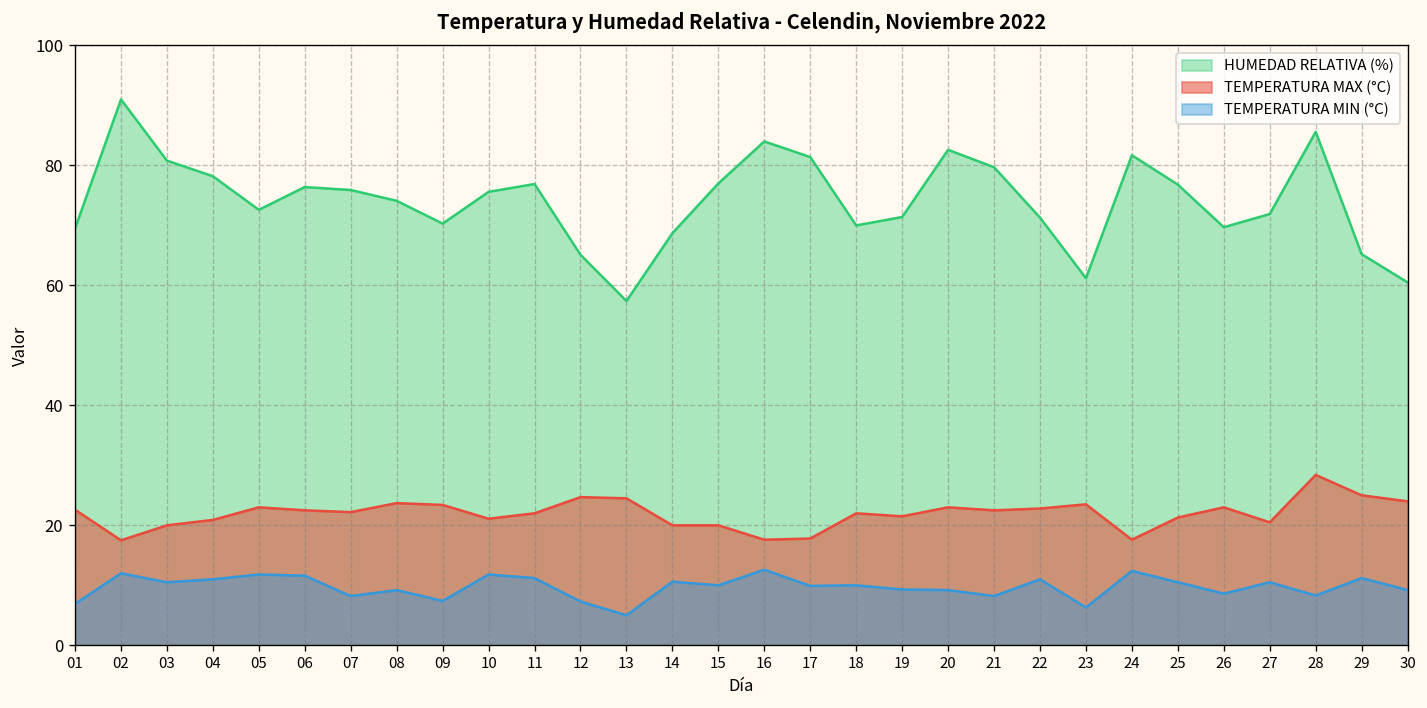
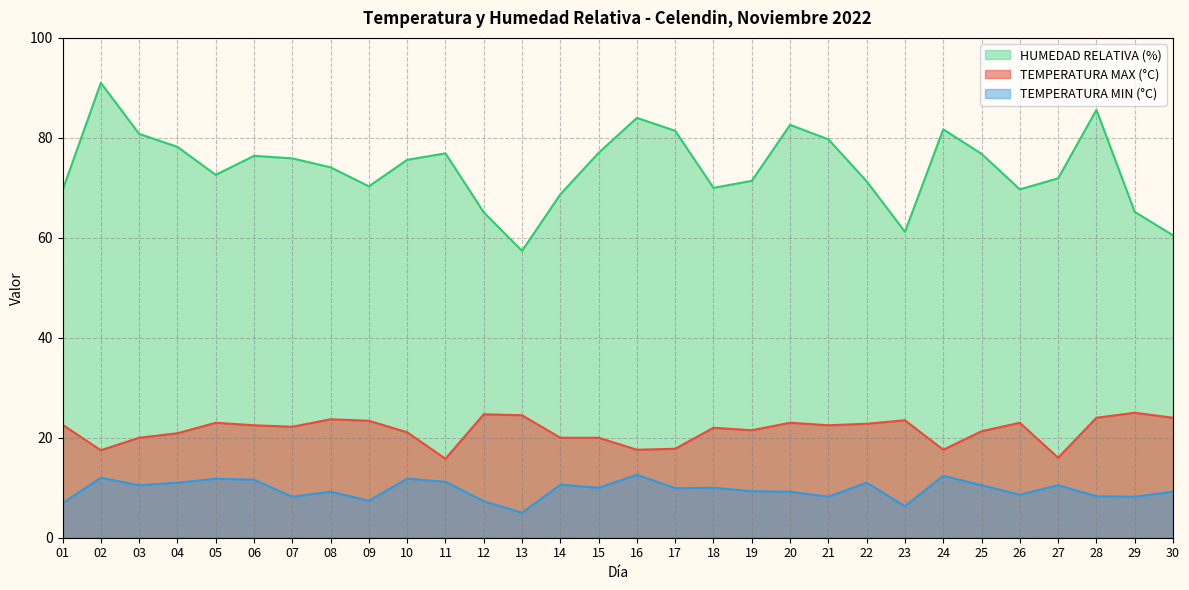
  {
    "HUMEDAD RELATIVA (%)": {
      "01": 70,
      "02": 91,
      "03": 81,
      "04": 78,
      "05": 73,
      "06": 76,
      "07": 76,
      "08": 74,
      "09": 70,
      "10": 76,
      "11": 77,
      "12": 65,
      "13": 57,
      "14": 69,
      "15": 77,
      "16": 84,
      "17": 81,
      "18": 70,
      "19": 71,
      "20": 83,
      "21": 80,
      "22": 71,
      "23": 61,
      "24": 82,
      "25": 77,
      "26": 70,
      "27": 72,
      "28": 86,
      "29": 65,
      "30": 61
    },
    "TEMPERATURA MAX (°C)": {
      "01": 23,
      "02": 18,
      "03": 20,
      "04": 21,
      "05": 23,
      "06": 23,
      "07": 22,
      "08": 24,
      "09": 23,
      "10": 21,
-     "11": 22,
+     "11": 16,
      "12": 25,
      "13": 25,
      "14": 20,
      "15": 20,
      "16": 18,
      "17": 18,
      "18": 22,
      "19": 22,
      "20": 23,
      "21": 23,
      "22": 23,
      "23": 24,
      "24": 18,
      "25": 21,
      "26": 23,
-     "27": 21,
-     "28": 28,
+     "27": 16,
+     "28": 24,
      "29": 25,
      "30": 24
    },
    "TEMPERATURA MIN (°C)": {
      "01": 7,
      "02": 12,
      "03": 11,
      "04": 11,
      "05": 12,
      "06": 12,
      "07": 8,
      "08": 9,
      "09": 7,
      "10": 12,
      "11": 11,
      "12": 7,
      "13": 5,
      "14": 11,
      "15": 10,
      "16": 13,
      "17": 10,
      "18": 10,
      "19": 9,
      "20": 9,
      "21": 8,
      "22": 11,
      "23": 6,
      "24": 12,
      "25": 11,
      "26": 9,
      "27": 11,
      "28": 8,
-     "29": 11,
+     "29": 8,
      "30": 9
    }
  }
